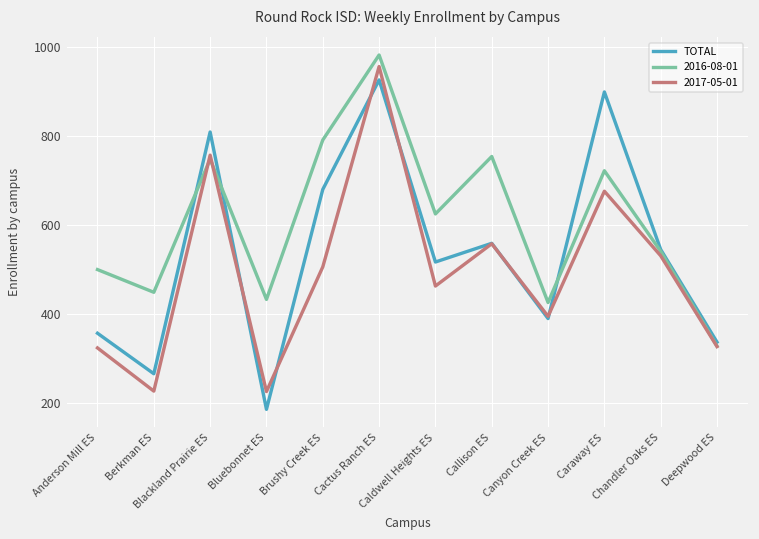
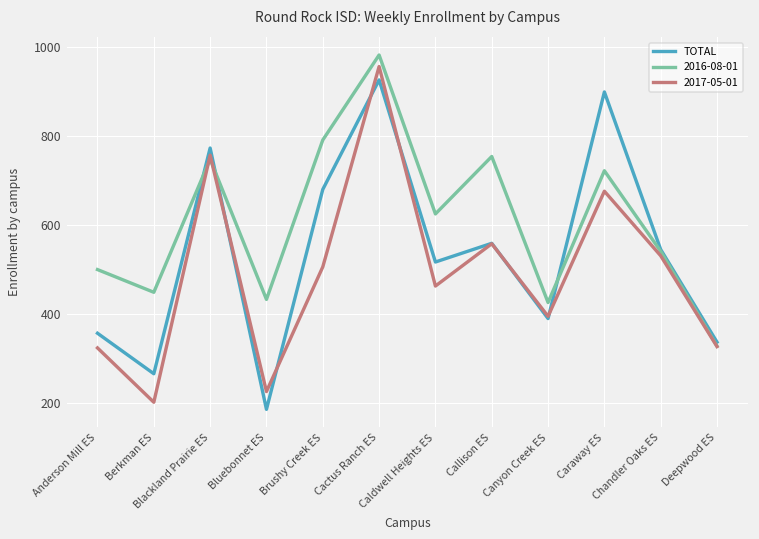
  {
    "TOTAL": {
      "Anderson Mill ES": 360,
      "Berkman ES": 270,
-     "Blackland Prairie ES": 810,
+     "Blackland Prairie ES": 770,
      "Bluebonnet ES": 190,
      "Brushy Creek ES": 680,
      "Cactus Ranch ES": 930,
      "Caldwell Heights ES": 520,
      "Caraway ES": 900,
      "Deepwood ES": 340
    },
    "2016-08-01": {
      "Anderson Mill ES": 500,
      "Berkman ES": 450,
      "Blackland Prairie ES": 750,
      "Bluebonnet ES": 430,
      "Brushy Creek ES": 790,
      "Cactus Ranch ES": 980,
      "Caldwell Heights ES": 630,
      "Callison ES": 750,
      "Canyon Creek ES": 430,
      "Caraway ES": 720
    },
    "2017-05-01": {
      "Anderson Mill ES": 320,
-     "Berkman ES": 230,
+     "Berkman ES": 200,
      "Blackland Prairie ES": 760,
      "Bluebonnet ES": 230,
      "Brushy Creek ES": 510,
      "Cactus Ranch ES": 960,
      "Caldwell Heights ES": 460,
      "Caraway ES": 680,
      "Chandler Oaks ES": 530
    }
  }
